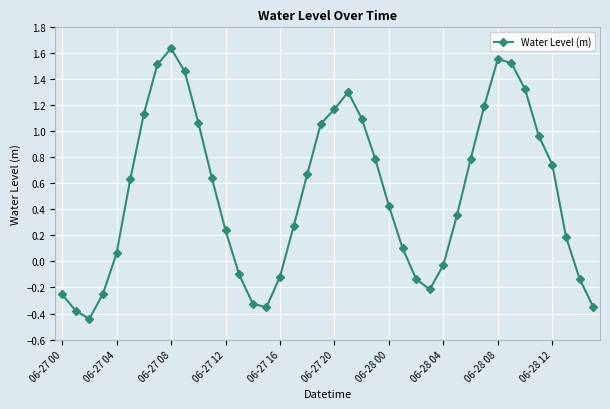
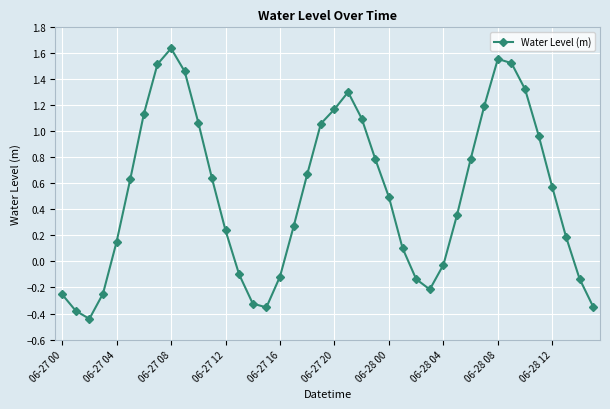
  {
    "06-27 00": -0.25,
-   "06-27 04": 0.06,
+   "06-27 04": 0.15,
    "06-27 08": 1.64,
    "06-27 12": 0.24,
    "06-27 16": -0.12,
    "06-27 20": 1.17,
-   "06-28 00": 0.43,
+   "06-28 00": 0.49,
    "06-28 04": -0.03,
    "06-28 08": 1.56,
-   "06-28 12": 0.74
+   "06-28 12": 0.57
  }
